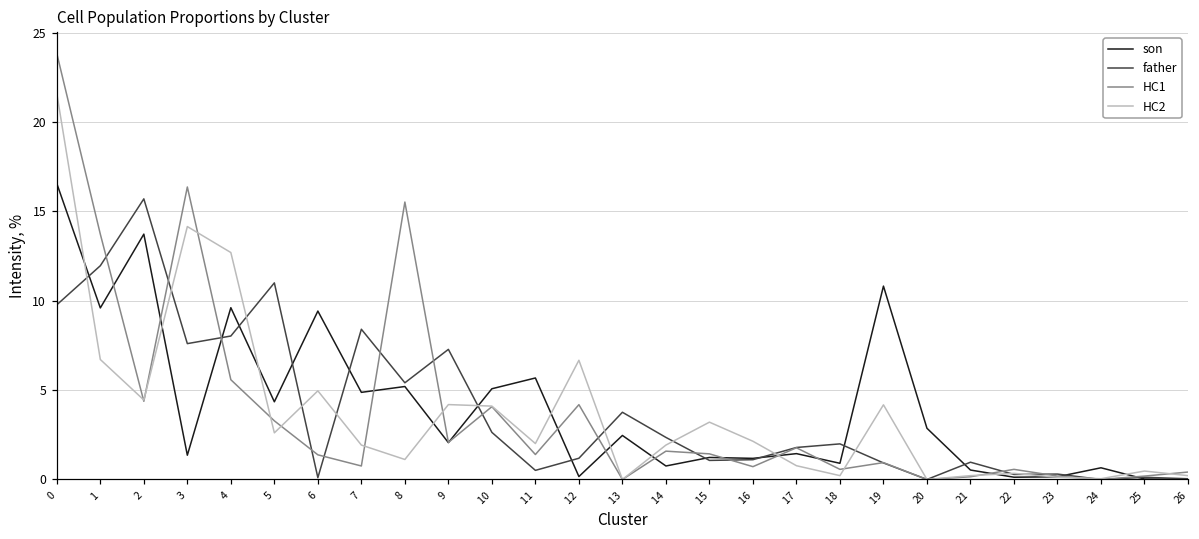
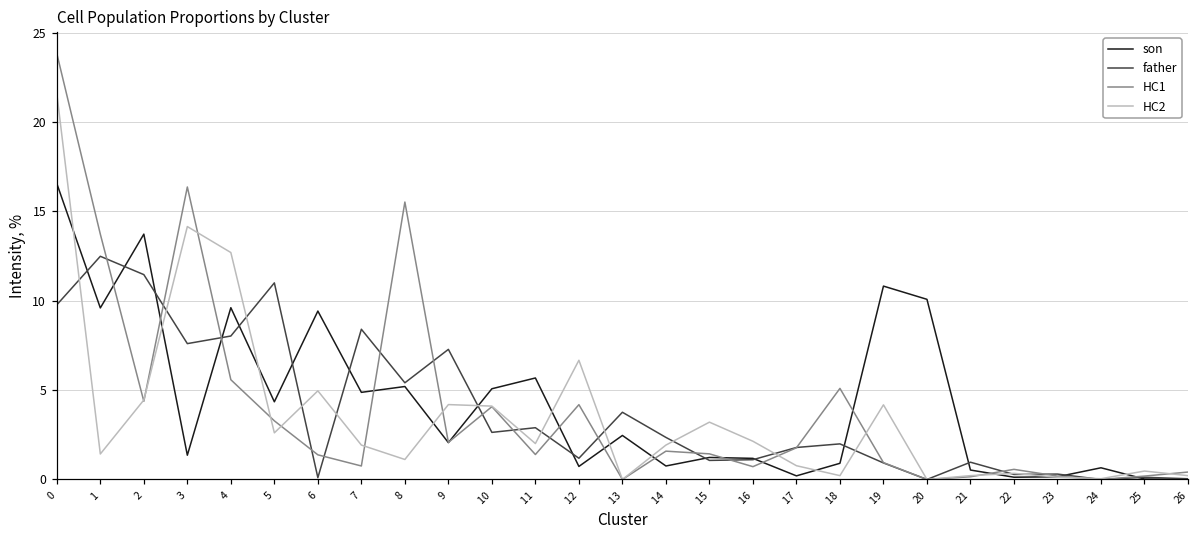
  {
    "son": {
      "0": 16.6,
      "1": 9.6,
      "2": 13.7,
      "3": 1.4,
      "4": 9.6,
      "5": 4.3,
      "6": 9.4,
      "7": 4.9,
      "8": 5.2,
      "10": 5.1,
      "11": 5.7,
-     "12": 0.2,
+     "12": 0.7,
      "13": 2.5,
      "14": 0.8,
      "15": 1.2,
-     "17": 1.4,
+     "17": 0.2,
      "18": 0.9,
      "19": 10.8,
-     "20": 2.9,
+     "20": 10.1,
      "21": 0.5,
      "24": 0.7
    },
    "father": {
      "0": 9.8,
-     "1": 12.0,
-     "2": 15.7,
+     "1": 12.5,
+     "2": 11.5,
      "3": 7.6,
      "4": 8.0,
      "5": 11.0,
      "6": 0.1,
      "7": 8.4,
      "8": 5.4,
      "9": 7.3,
      "10": 2.6,
-     "11": 0.5,
+     "11": 2.9,
      "12": 1.2,
      "13": 3.8,
      "14": 2.4,
      "15": 1.1,
      "18": 2.0,
      "21": 1.0
    },
    "HC1": {
      "0": 23.8,
      "1": 13.7,
      "3": 16.4,
      "4": 5.6,
      "5": 3.3,
      "6": 1.4,
      "7": 0.8,
      "8": 15.5,
      "11": 1.4,
      "12": 4.2,
      "14": 1.6,
      "15": 1.4,
      "16": 0.7,
-     "18": 0.6,
+     "18": 5.1,
      "22": 0.6,
      "26": 0.4
    },
    "HC2": {
      "0": 21.6,
-     "1": 6.7,
+     "1": 1.4,
      "3": 14.2,
      "4": 12.7,
      "5": 2.6,
      "6": 5.0,
      "7": 1.9,
      "8": 1.1,
      "9": 4.2,
      "11": 2.0,
      "12": 6.7,
      "14": 1.9,
      "15": 3.2,
      "16": 2.1,
      "17": 0.8,
      "18": 0.2,
      "19": 4.2,
      "25": 0.5,
      "26": 0.2
    }
  }
